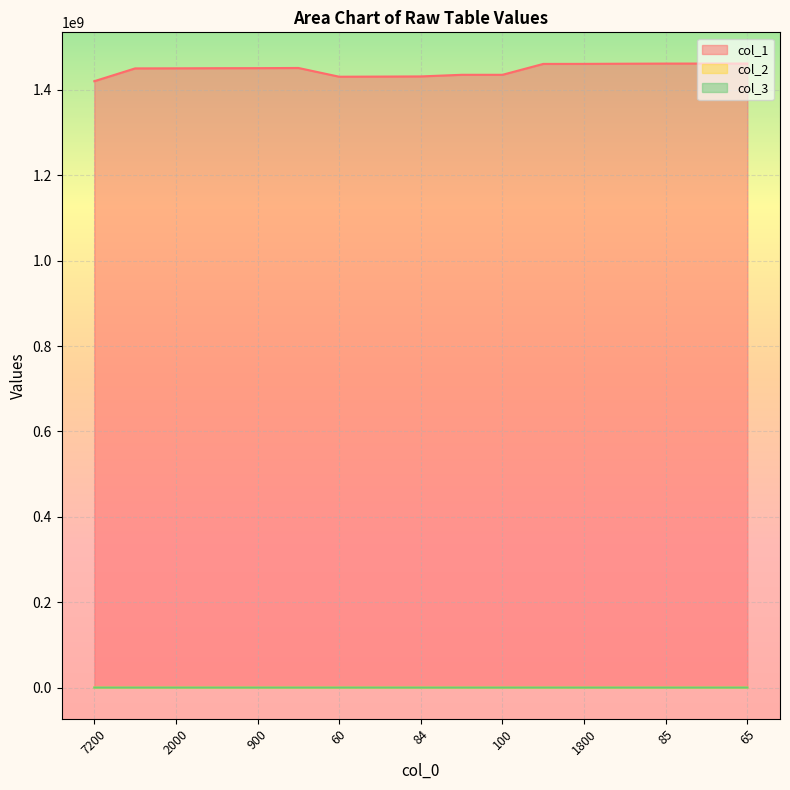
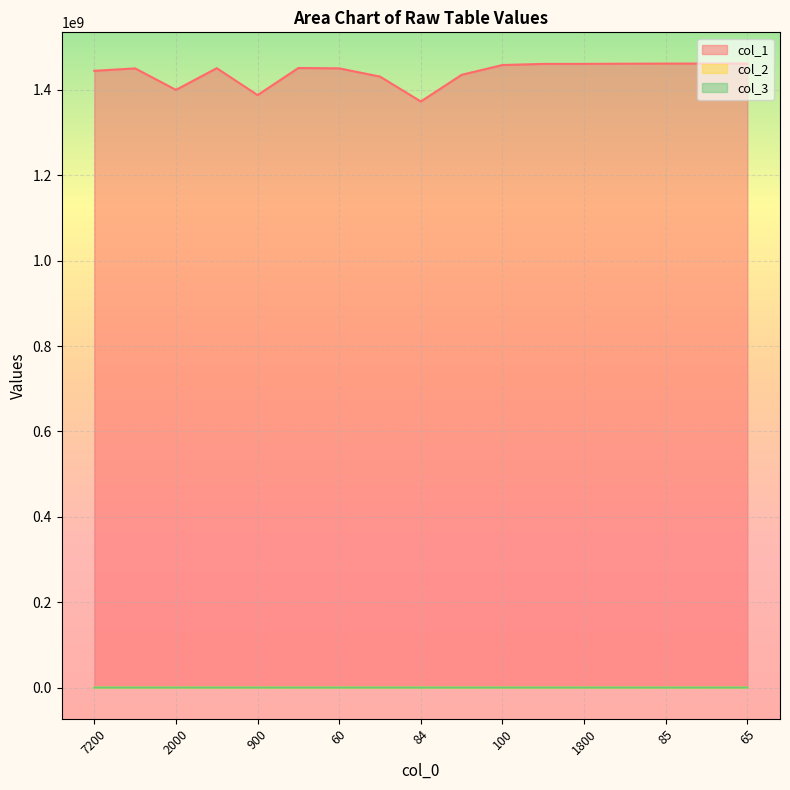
  {
    "col_1": {
-     "7200": 1420000000,
-     "2000": 1450000000,
-     "900": 1450000000,
-     "60": 1430000000,
-     "84": 1430000000,
-     "100": 1440000000,
+     "7200": 1440000000,
+     "2000": 1400000000,
+     "900": 1390000000,
+     "60": 1450000000,
+     "84": 1370000000,
+     "100": 1460000000,
      "1800": 1460000000,
      "85": 1460000000
    },
    "col_3": {
      "7200": 0,
      "2000": 0,
      "900": 0,
      "60": 0,
      "84": 0,
      "100": 0,
      "1800": 0,
      "85": 0,
      "65": 0
    }
  }
